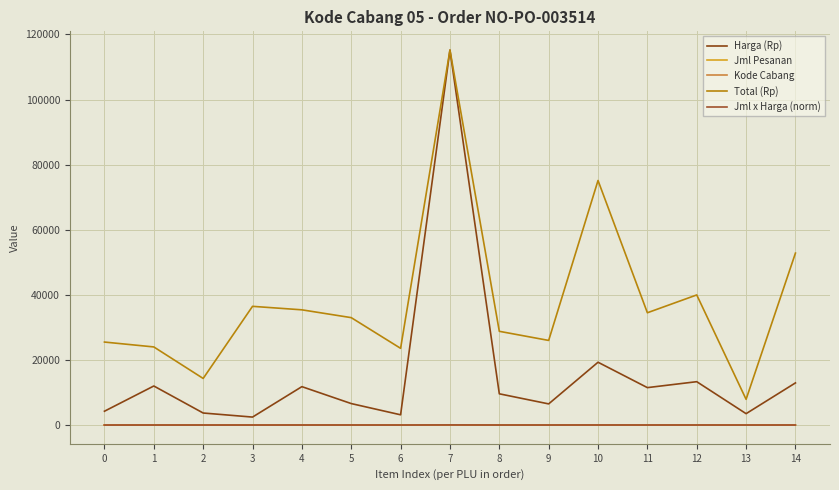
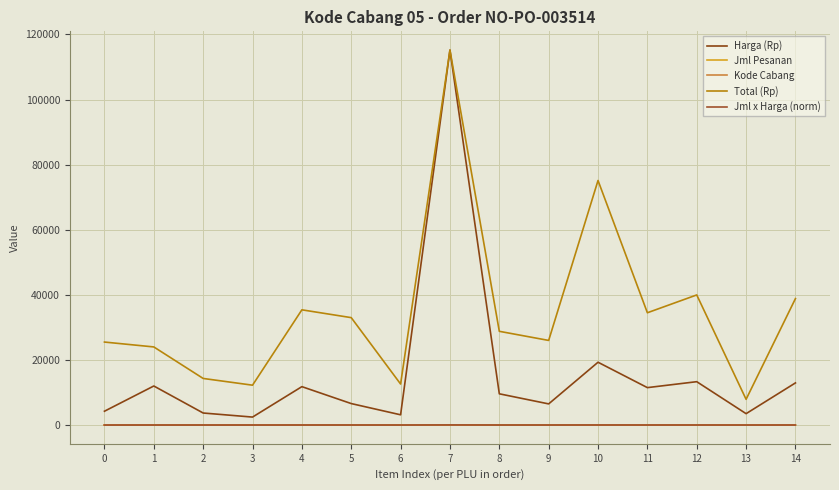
  {
    "Total (Rp)": {
      "0": 26000,
      "1": 24000,
      "2": 14000,
-     "3": 36000,
+     "3": 12000,
      "4": 35000,
      "5": 33000,
-     "6": 24000,
+     "6": 13000,
      "8": 29000,
      "9": 26000,
      "10": 75000,
      "11": 35000,
      "12": 40000,
      "13": 8000,
-     "14": 53000
+     "14": 39000
    }
  }
